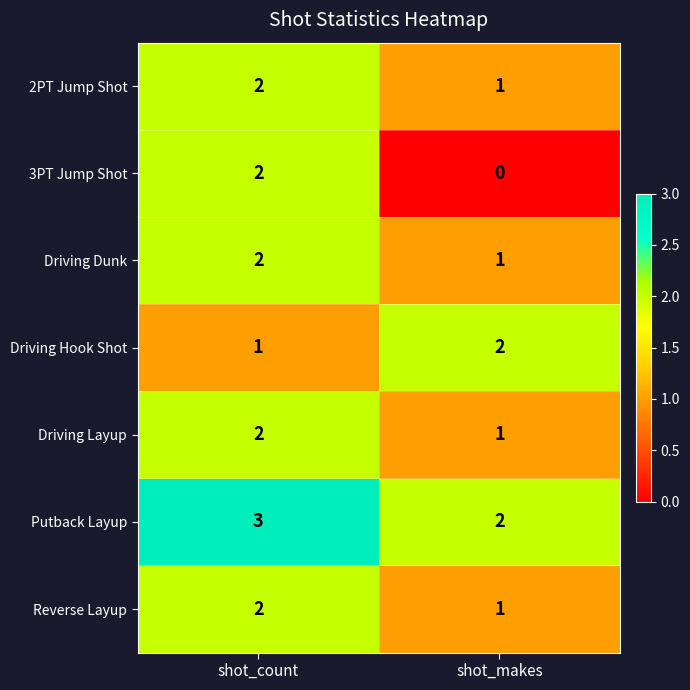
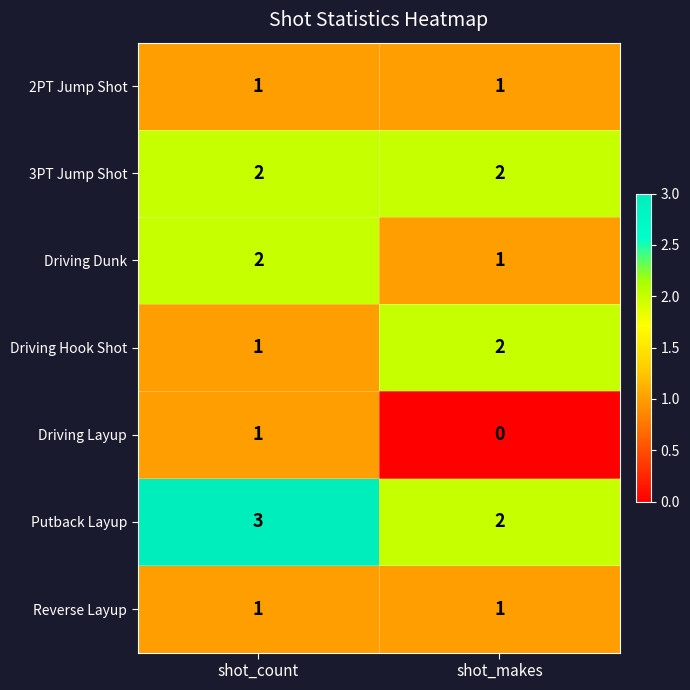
  {
    "2PT Jump Shot": {
-     "shot_count": 2,
+     "shot_count": 1,
      "shot_makes": 1
    },
    "3PT Jump Shot": {
      "shot_count": 2,
-     "shot_makes": 0
+     "shot_makes": 2
    },
    "Driving Dunk": {
      "shot_count": 2,
      "shot_makes": 1
    },
    "Driving Hook Shot": {
      "shot_count": 1,
      "shot_makes": 2
    },
    "Driving Layup": {
-     "shot_count": 2,
-     "shot_makes": 1
+     "shot_count": 1,
+     "shot_makes": 0
    },
    "Putback Layup": {
      "shot_count": 3,
      "shot_makes": 2
    },
    "Reverse Layup": {
-     "shot_count": 2,
+     "shot_count": 1,
      "shot_makes": 1
    }
  }
